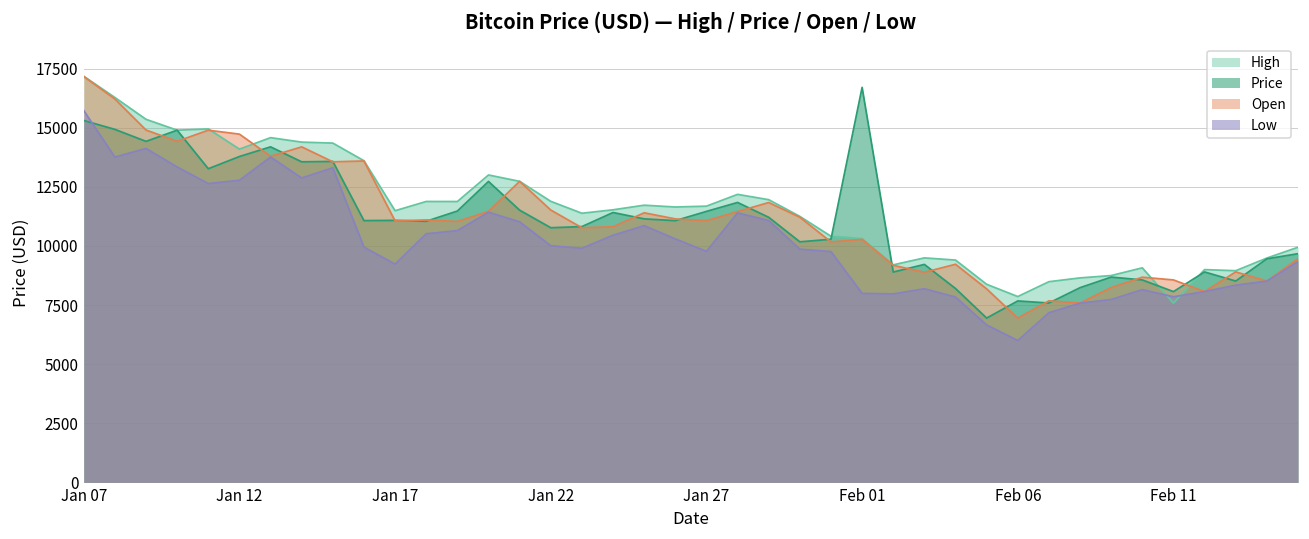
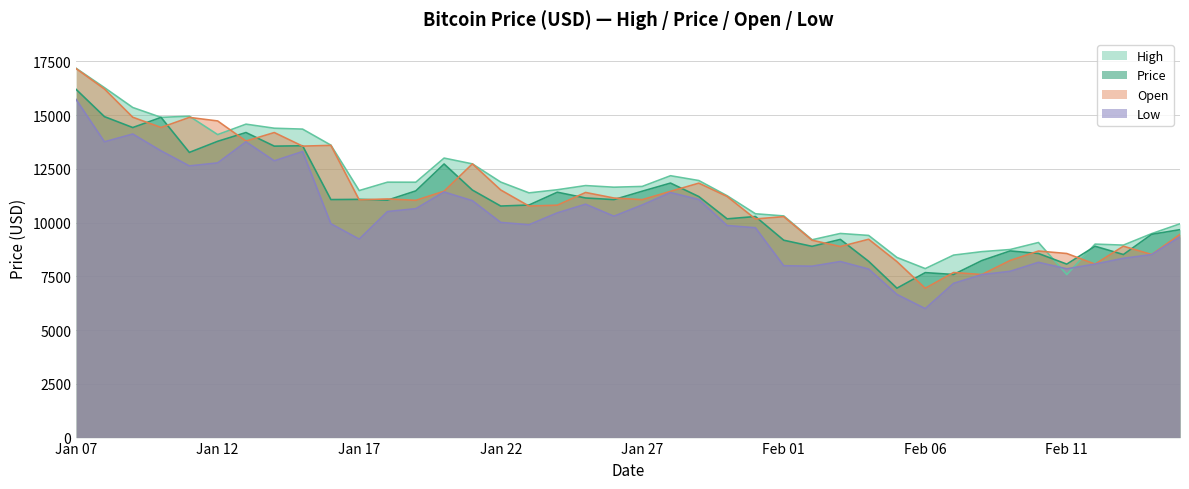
  {
    "High": {
      "Jan 12": 14100,
      "Jan 17": 11500,
      "Jan 22": 11900,
      "Jan 27": 11700,
      "Feb 06": 7900,
      "Feb 11": 7600
    },
    "Price": {
-     "Jan 07": 15300,
+     "Jan 07": 16200,
      "Jan 12": 13800,
      "Jan 22": 10800,
      "Jan 27": 11500,
-     "Feb 01": 16700,
+     "Feb 01": 9200,
      "Feb 06": 7700,
      "Feb 11": 8100
    },
    "Open": {
      "Jan 12": 14700,
      "Jan 22": 11500,
      "Jan 27": 11100,
      "Feb 06": 6900,
      "Feb 11": 8600
    },
    "Low": {
      "Jan 07": 15700,
      "Jan 12": 12800,
      "Jan 17": 9200,
      "Jan 22": 10000,
-     "Jan 27": 9800,
+     "Jan 27": 10800,
      "Feb 01": 8000,
      "Feb 06": 6000,
      "Feb 11": 7900
    }
  }
